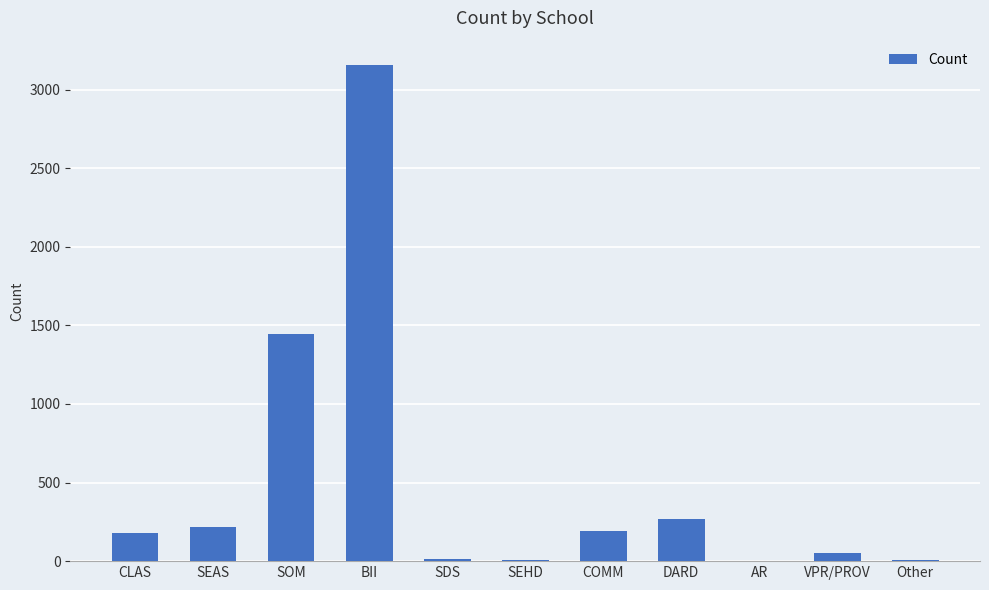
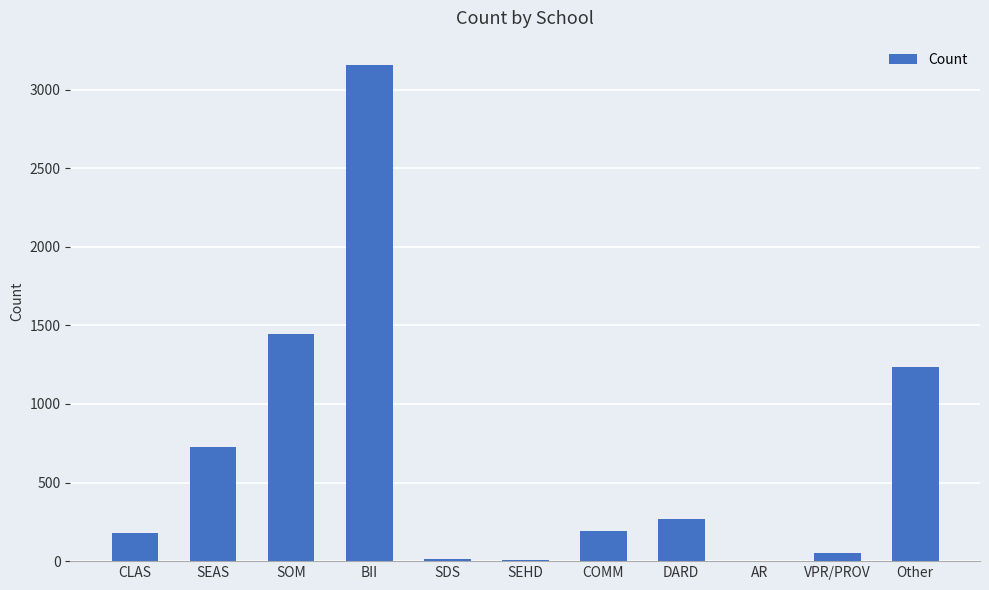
  {
    "CLAS": 180,
-   "SEAS": 220,
+   "SEAS": 730,
    "SOM": 1450,
    "BII": 3150,
    "COMM": 190,
    "DARD": 270,
    "VPR/PROV": 50,
-   "Other": 10
+   "Other": 1240
  }
